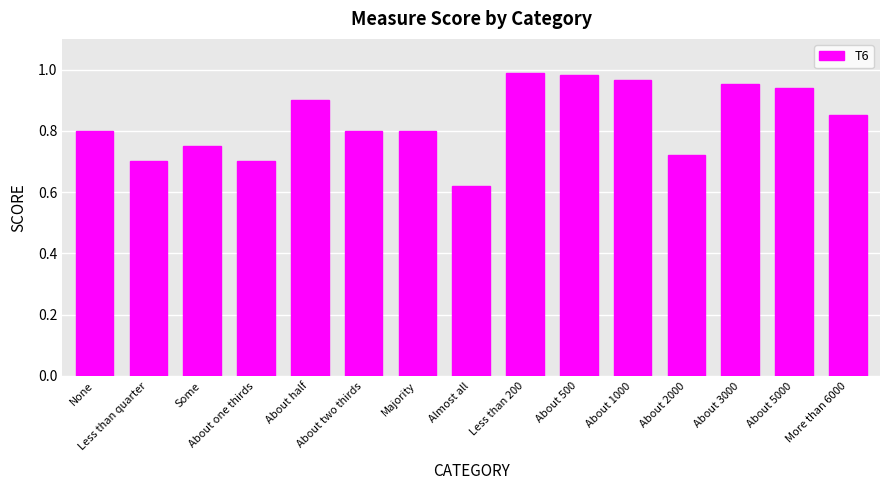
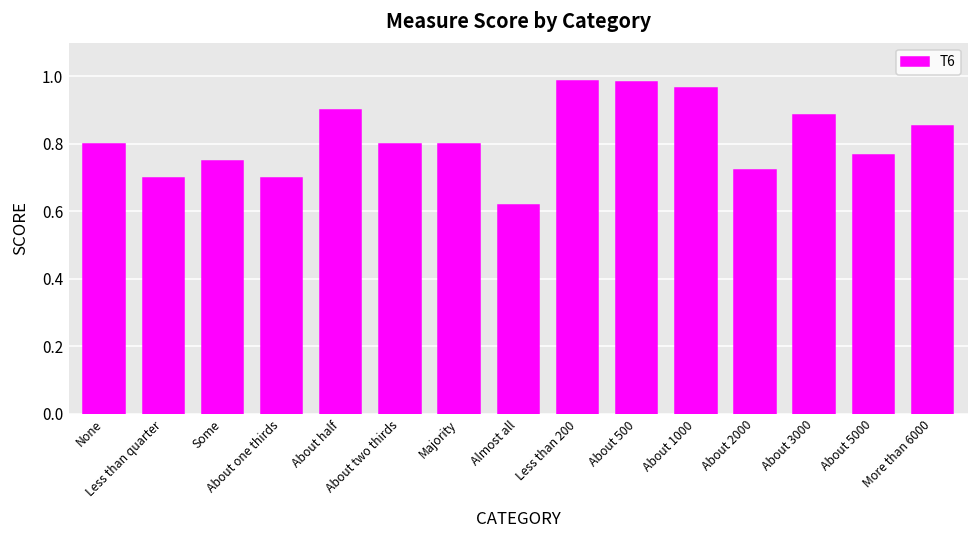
  {
    "None": 0.80,
    "Less than quarter": 0.70,
    "Some": 0.75,
    "About one thirds": 0.70,
    "About half": 0.90,
    "About two thirds": 0.80,
    "Majority": 0.80,
    "Almost all": 0.62,
    "Less than 200": 0.99,
    "About 500": 0.98,
    "About 1000": 0.96,
    "About 2000": 0.72,
-   "About 3000": 0.95,
-   "About 5000": 0.94,
+   "About 3000": 0.89,
+   "About 5000": 0.77,
    "More than 6000": 0.85
  }
